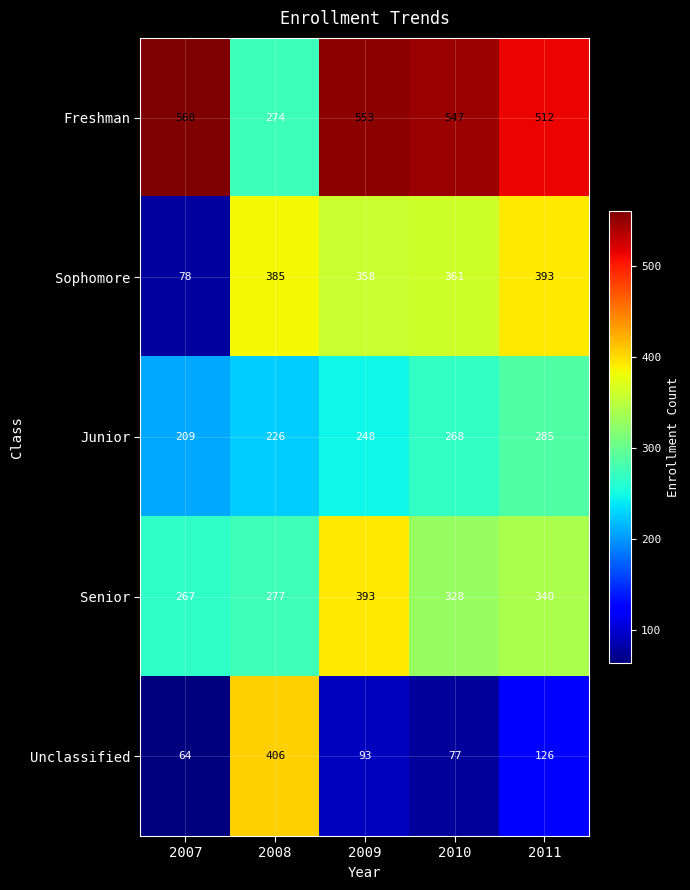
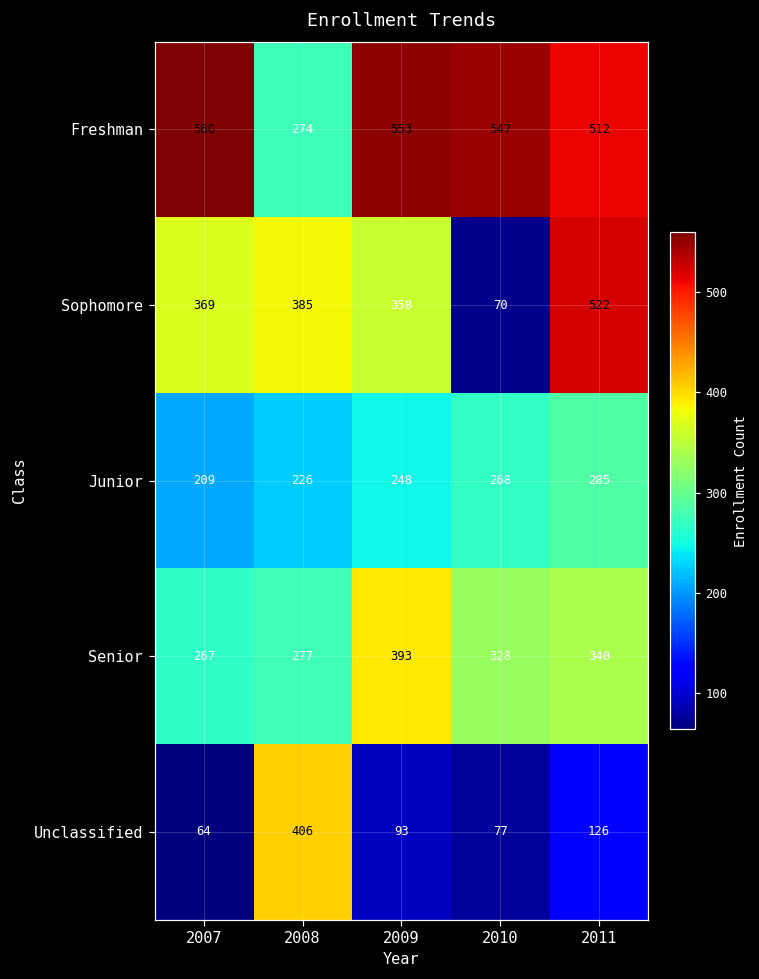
  {
    "Freshman": {
      "2007": 560,
      "2008": 274,
      "2009": 553,
      "2010": 547,
      "2011": 512
    },
    "Sophomore": {
-     "2007": 78,
+     "2007": 369,
      "2008": 385,
      "2009": 358,
-     "2010": 361,
-     "2011": 393
+     "2010": 70,
+     "2011": 522
    },
    "Junior": {
      "2007": 209,
      "2008": 226,
      "2009": 248,
      "2010": 268,
      "2011": 285
    },
    "Senior": {
      "2007": 267,
      "2008": 277,
      "2009": 393,
      "2010": 328,
      "2011": 340
    },
    "Unclassified": {
      "2007": 64,
      "2008": 406,
      "2009": 93,
      "2010": 77,
      "2011": 126
    }
  }
